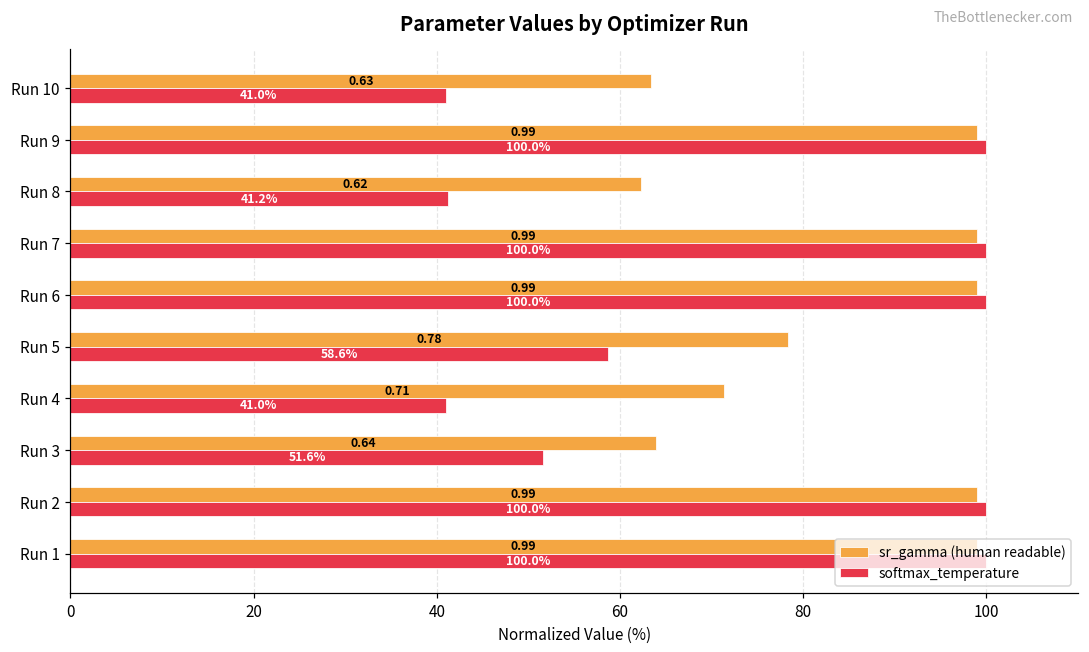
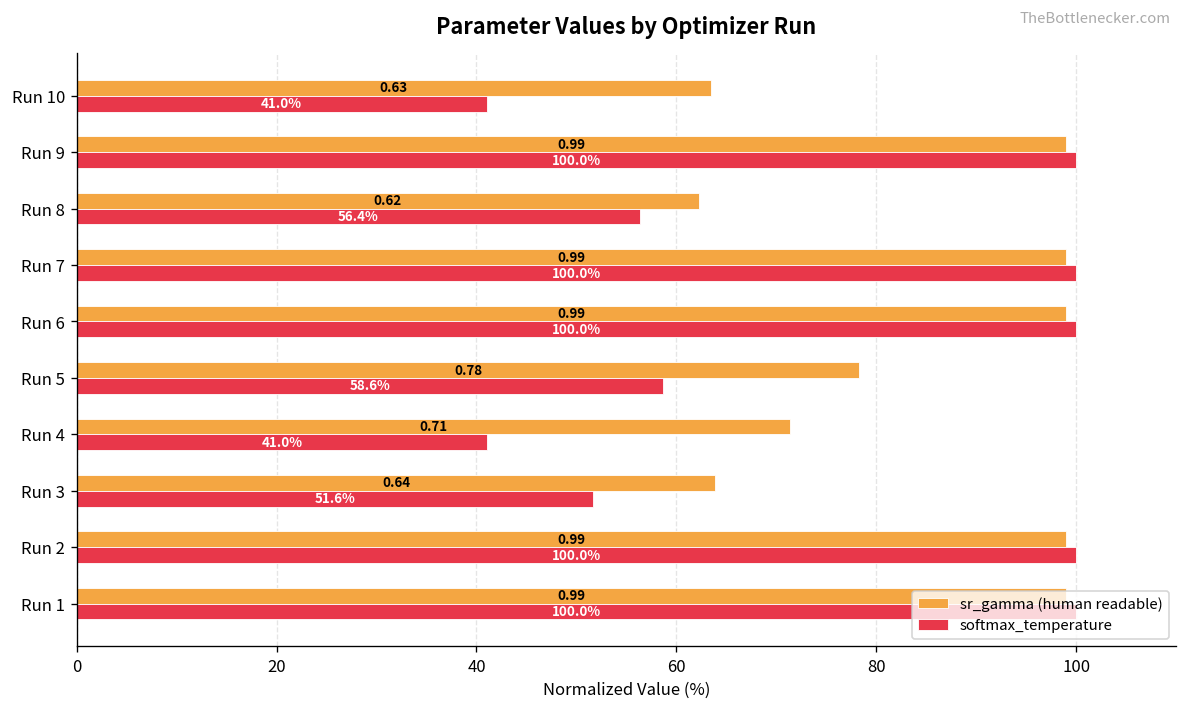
  {
    "softmax_temperature": {
      "Run 10": "41.0%",
      "Run 9": "100.0%",
-     "Run 8": "41.2%",
+     "Run 8": "56.4%",
      "Run 7": "100.0%",
      "Run 6": "100.0%",
      "Run 5": "58.6%",
      "Run 4": "41.0%",
      "Run 3": "51.6%",
      "Run 2": "100.0%"
    }
  }
